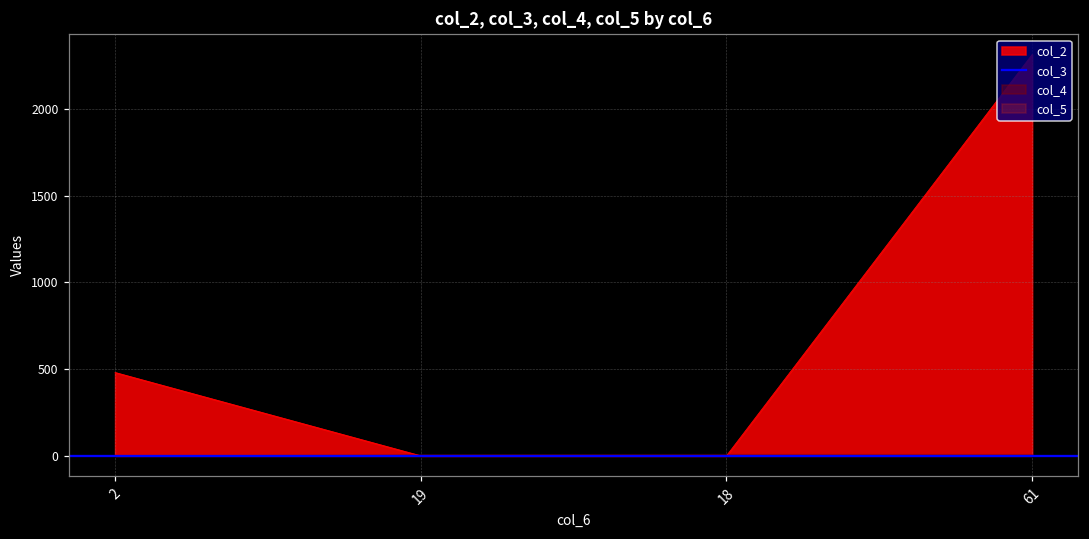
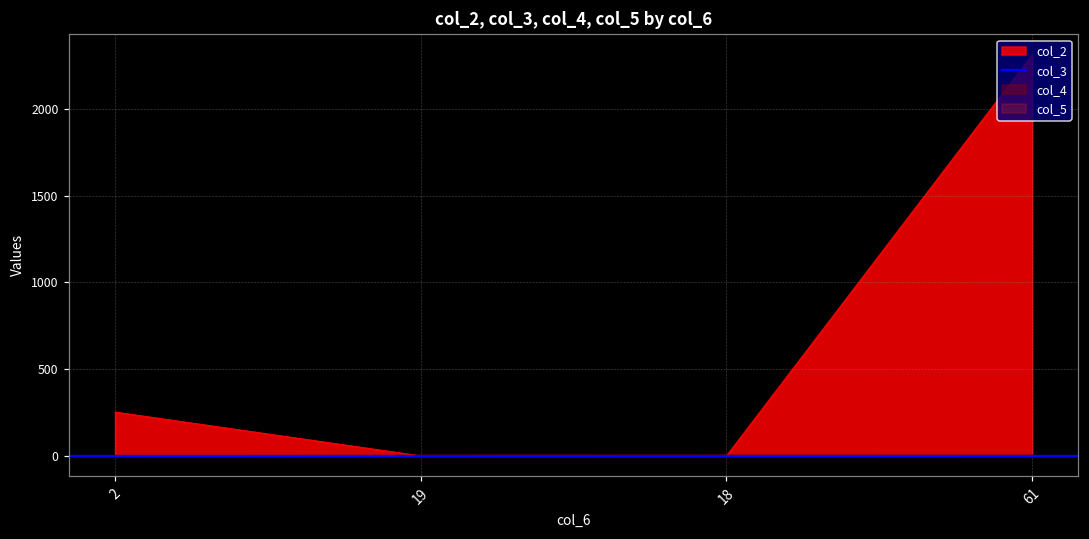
  {
    "col_2": {
-     "2": 480
+     "2": 250
    }
  }
